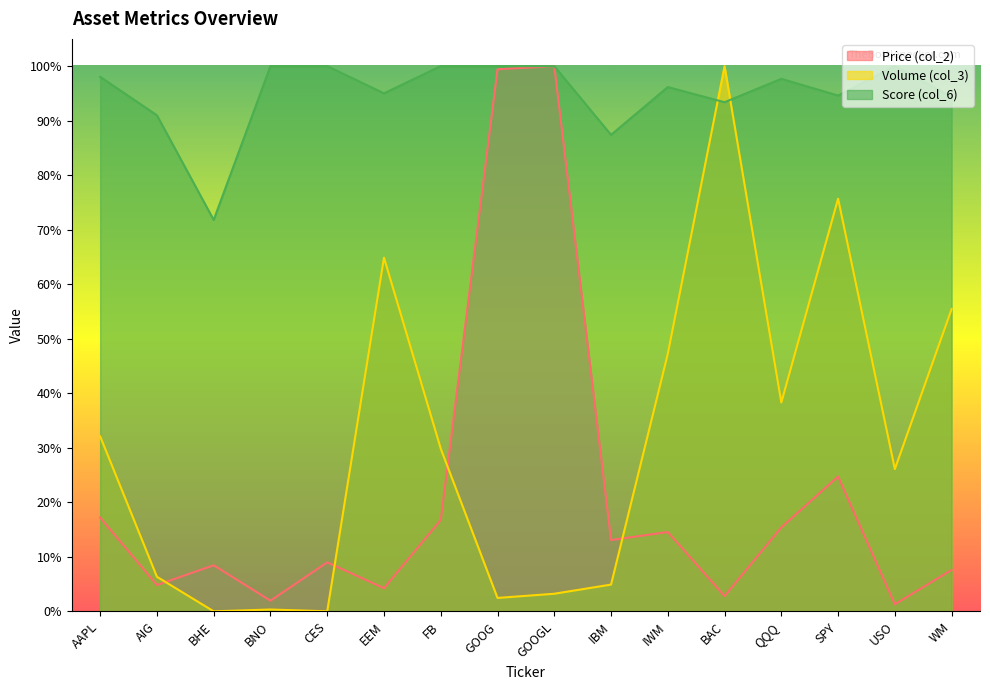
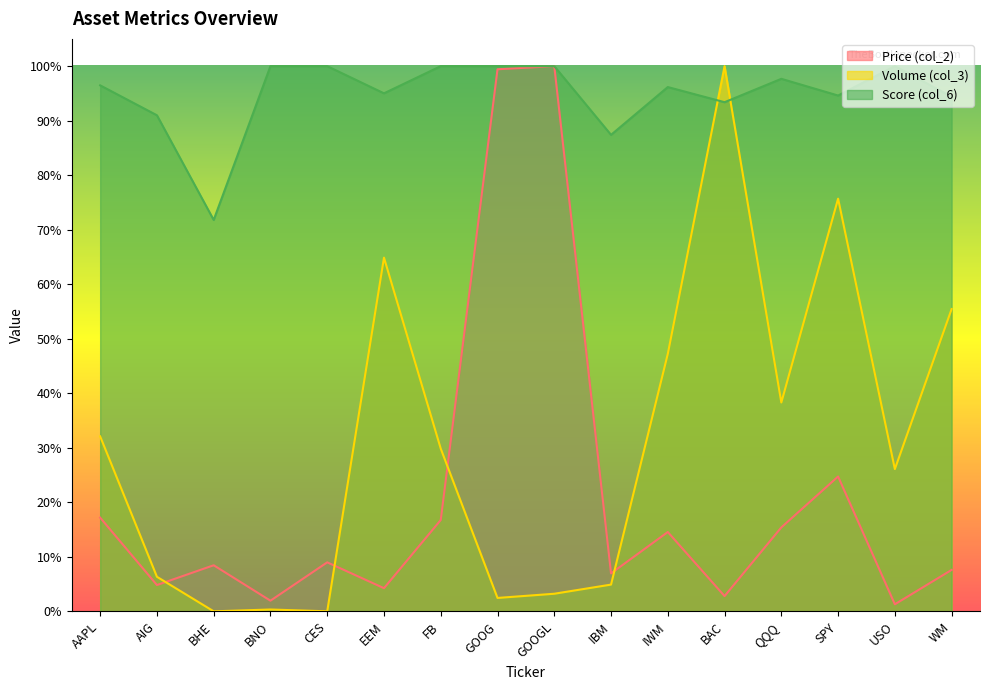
  {
    "Price (col_2)": {
      "AAPL": "17%",
      "AIG": "5%",
      "BHE": "8%",
      "BNO": "2%",
      "CES": "9%",
      "EEM": "4%",
      "FB": "17%",
      "GOOG": "99%",
-     "IBM": "13%",
+     "IBM": "7%",
      "IWM": "15%",
      "BAC": "3%",
      "QQQ": "15%",
      "SPY": "25%",
      "USO": "1%",
      "WM": "8%"
    },
    "Volume (col_3)": {
      "AAPL": "32%",
      "AIG": "6%",
      "BHE": "0%",
      "BNO": "0%",
      "CES": "0%",
      "EEM": "65%",
      "FB": "30%",
      "GOOG": "2%",
      "GOOGL": "3%",
      "IBM": "5%",
      "IWM": "47%",
      "BAC": "100%",
      "QQQ": "38%",
      "SPY": "76%",
      "USO": "26%",
      "WM": "55%"
    },
    "Score (col_6)": {
-     "AAPL": "98%",
+     "AAPL": "96%",
      "AIG": "91%",
      "BHE": "72%",
      "BNO": "100%",
      "CES": "100%",
      "EEM": "95%",
      "FB": "100%",
      "GOOG": "100%",
      "IBM": "87%",
      "IWM": "96%",
      "BAC": "93%",
      "QQQ": "98%",
      "SPY": "95%"
    }
  }
